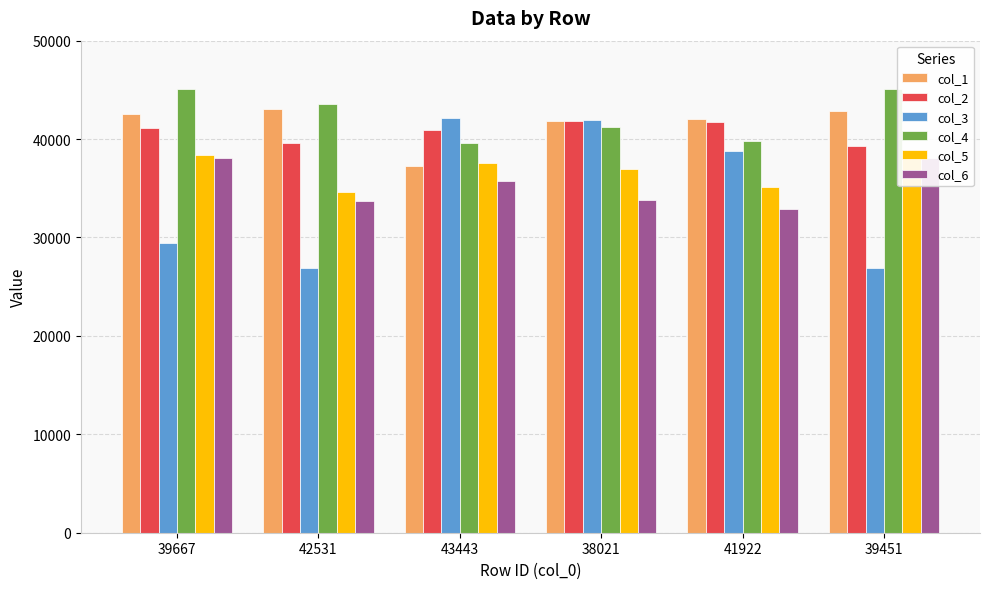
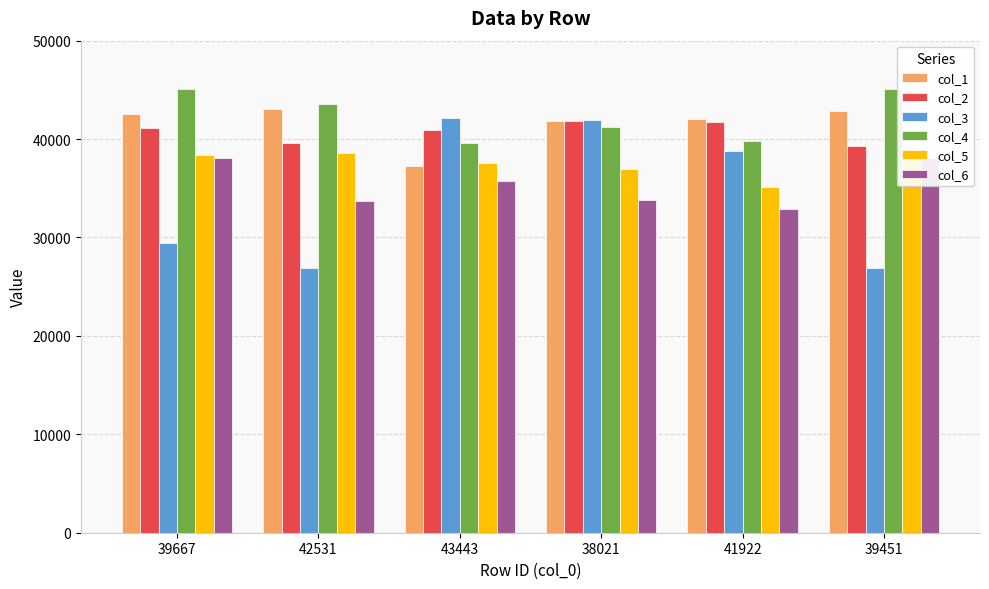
  {
    "col_1": {
      "39667": 43000,
      "42531": 43000,
      "43443": 37000,
      "38021": 42000,
      "41922": 42000,
      "39451": 43000
    },
    "col_2": {
      "39667": 41000,
      "42531": 40000,
      "43443": 41000,
      "38021": 42000,
      "41922": 42000,
      "39451": 39000
    },
    "col_3": {
      "39667": 29000,
      "42531": 27000,
      "43443": 42000,
      "38021": 42000,
      "41922": 39000,
      "39451": 27000
    },
    "col_4": {
      "39667": 45000,
      "42531": 44000,
      "43443": 40000,
      "38021": 41000,
      "41922": 40000,
      "39451": 45000
    },
    "col_5": {
      "39667": 38000,
-     "42531": 35000,
+     "42531": 39000,
      "43443": 38000,
      "38021": 37000,
      "41922": 35000
    },
    "col_6": {
      "39667": 38000,
      "42531": 34000,
      "43443": 36000,
      "38021": 34000,
      "41922": 33000
    }
  }
